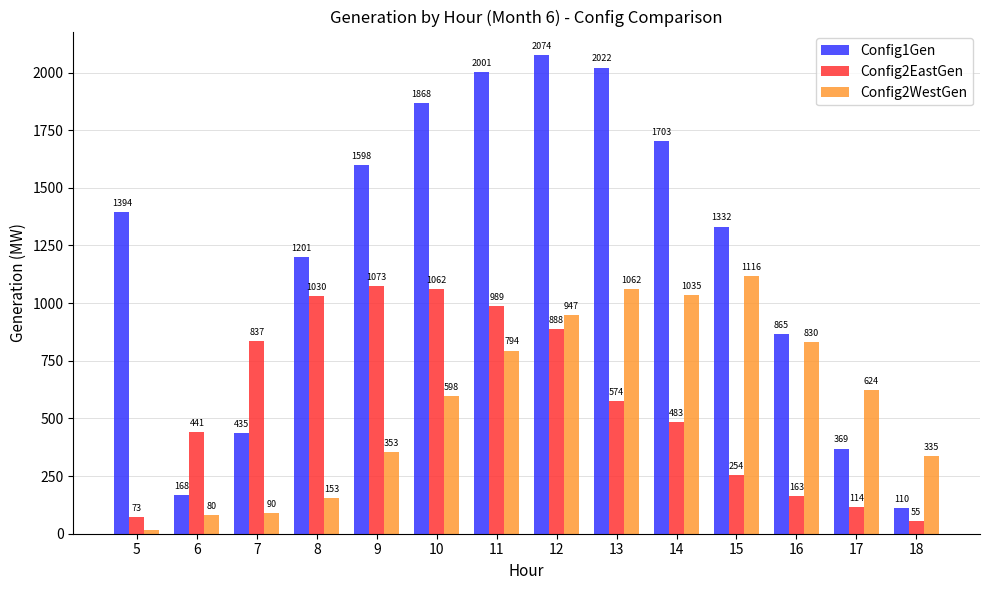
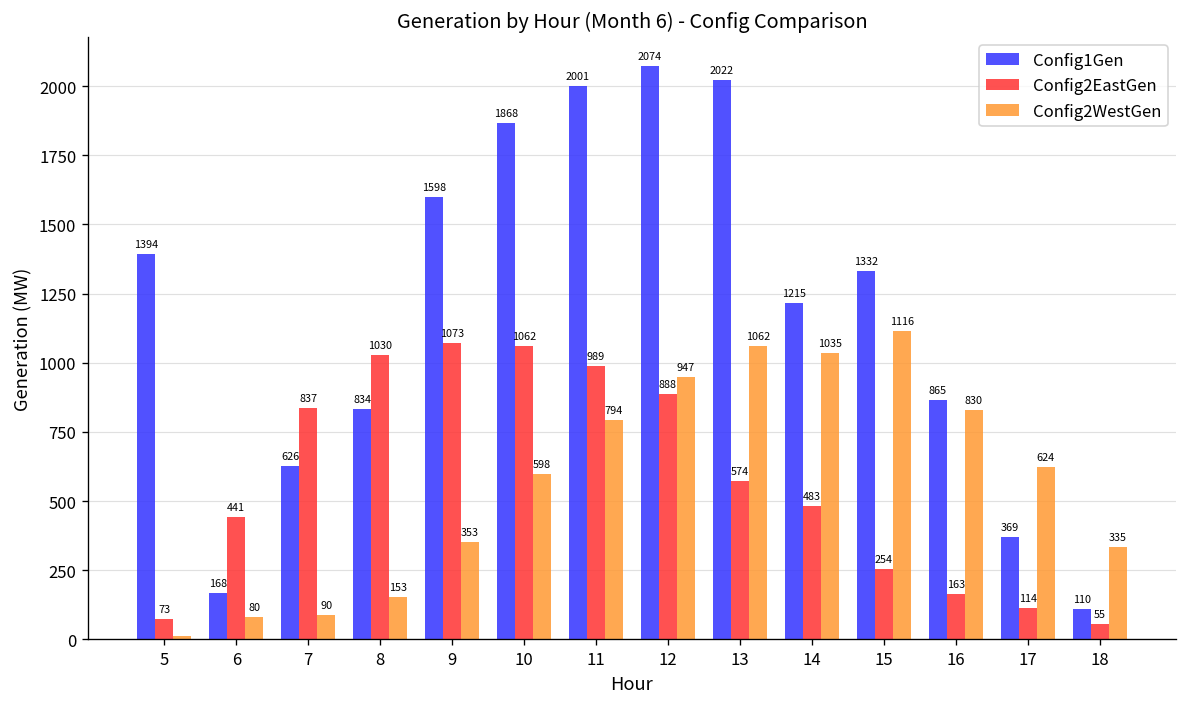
  {
    "Config1Gen": {
      "5": 1394,
      "6": 168,
-     "7": 435,
-     "8": 1201,
+     "7": 626,
+     "8": 834,
      "9": 1598,
      "10": 1868,
      "11": 2001,
      "12": 2074,
      "13": 2022,
-     "14": 1703,
+     "14": 1215,
      "15": 1332,
      "16": 865,
      "17": 369,
      "18": 110
    },
    "Config2EastGen": {
      "5": 73,
      "6": 441,
      "7": 837,
      "8": 1030,
      "9": 1073,
      "10": 1062,
      "11": 989,
      "12": 888,
      "13": 574,
      "14": 483,
      "15": 254,
      "16": 163,
      "17": 114,
      "18": 55
    },
    "Config2WestGen": {
      "6": 80,
      "7": 90,
      "8": 153,
      "9": 353,
      "10": 598,
      "11": 794,
      "12": 947,
      "13": 1062,
      "14": 1035,
      "15": 1116,
      "16": 830,
      "17": 624,
      "18": 335
    }
  }
